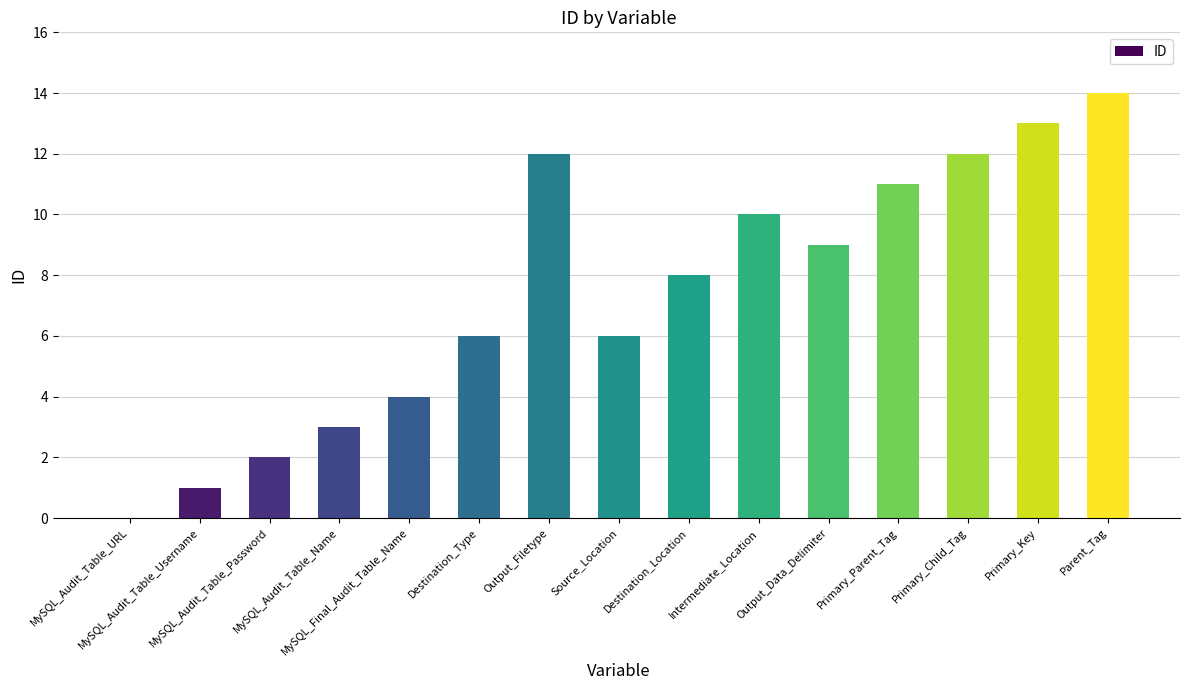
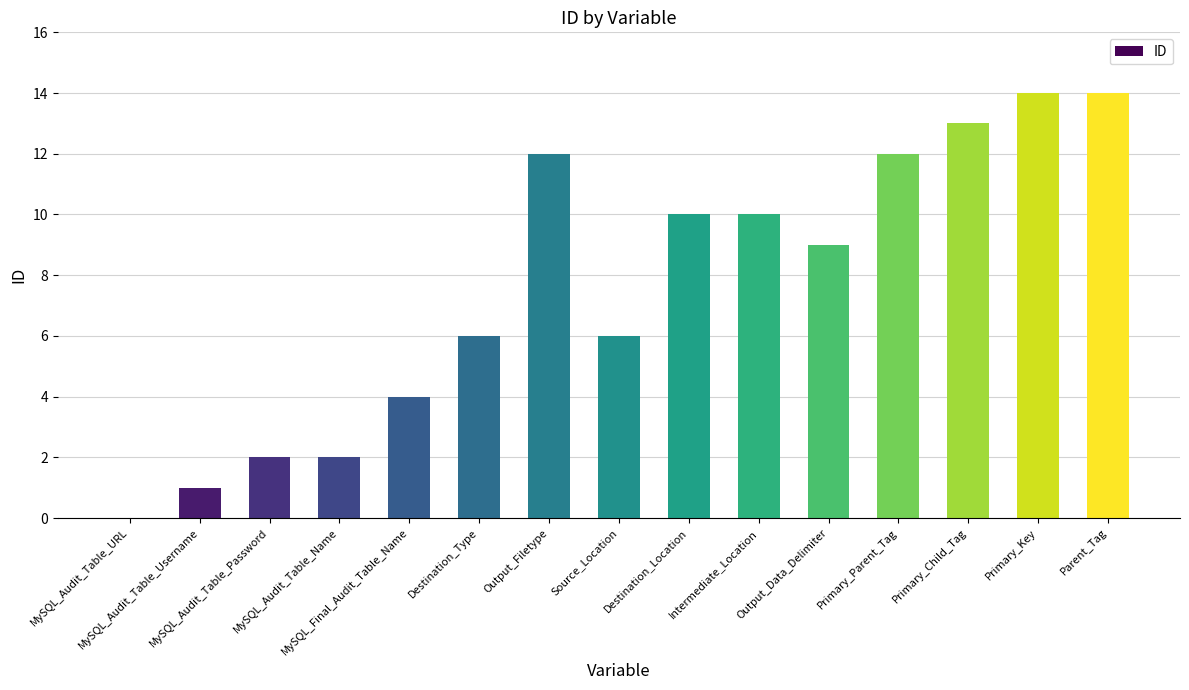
  {
    "MySQL_Audit_Table_URL": 0,
    "MySQL_Audit_Table_Username": 1,
    "MySQL_Audit_Table_Password": 2,
-   "MySQL_Audit_Table_Name": 3,
+   "MySQL_Audit_Table_Name": 2,
    "MySQL_Final_Audit_Table_Name": 4,
    "Destination_Type": 6,
    "Output_Filetype": 12,
    "Source_Location": 6,
-   "Destination_Location": 8,
+   "Destination_Location": 10,
    "Intermediate_Location": 10,
    "Output_Data_Delimiter": 9,
-   "Primary_Parent_Tag": 11,
-   "Primary_Child_Tag": 12,
-   "Primary_Key": 13,
+   "Primary_Parent_Tag": 12,
+   "Primary_Child_Tag": 13,
+   "Primary_Key": 14,
    "Parent_Tag": 14
  }
